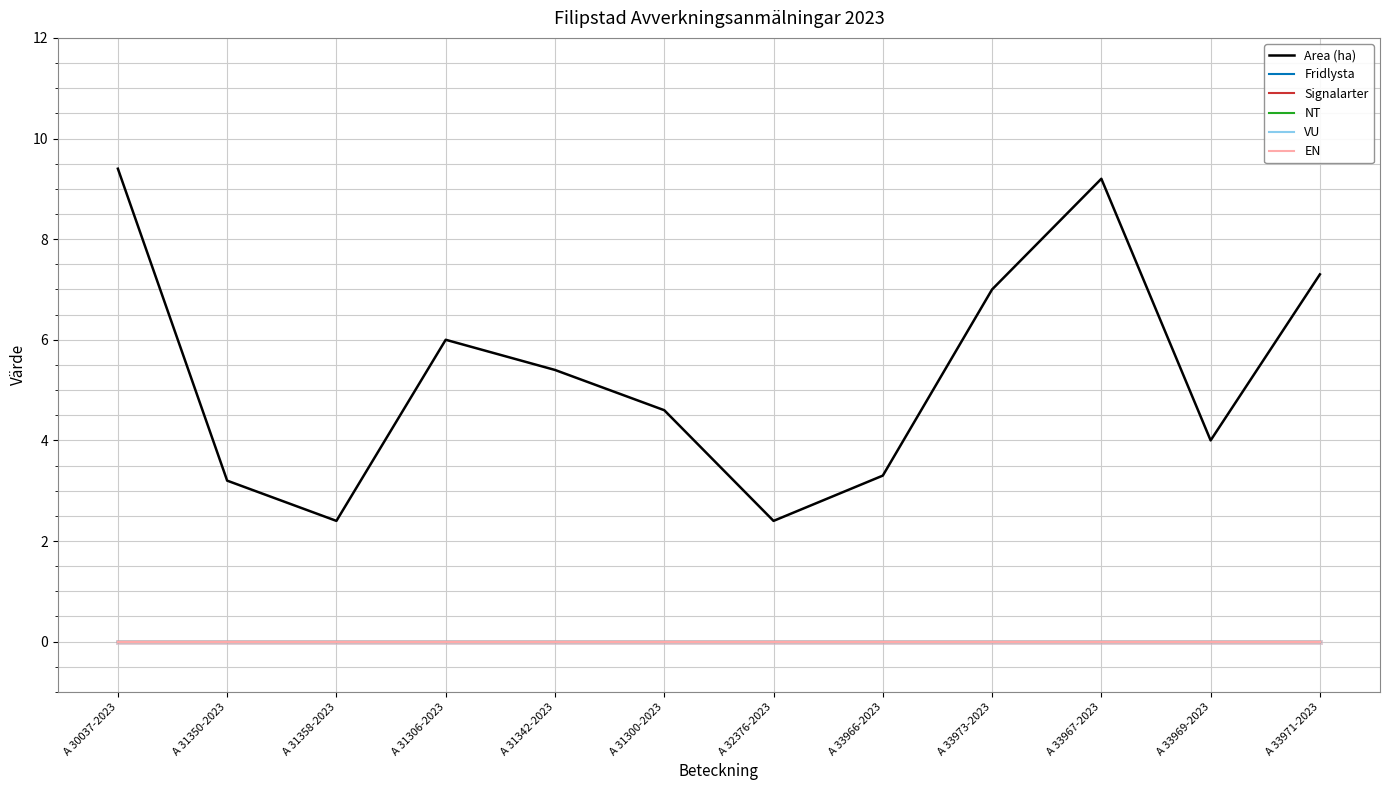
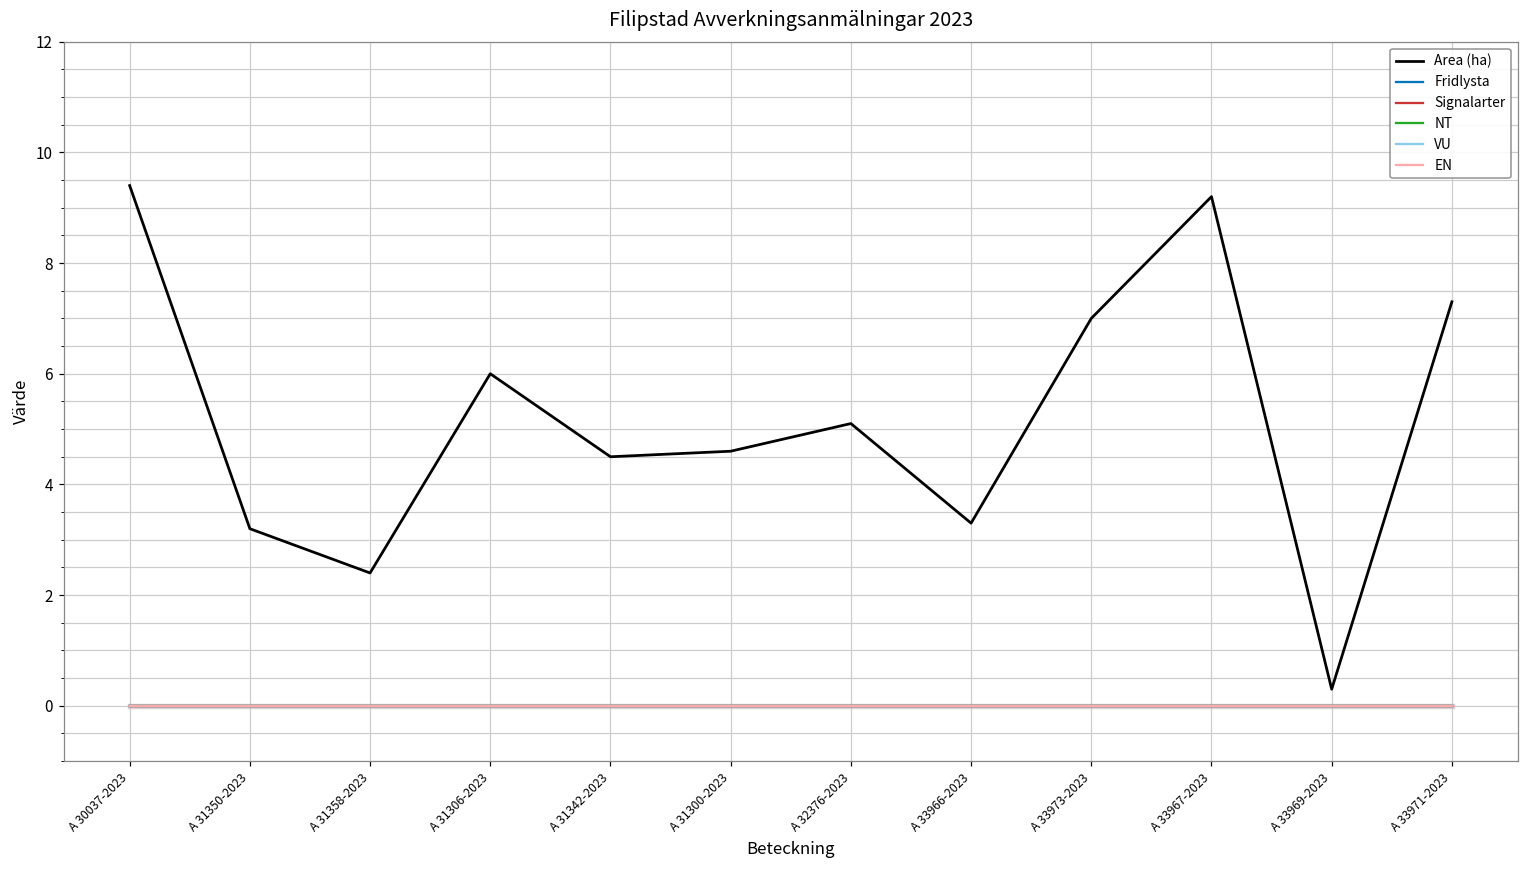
  {
    "EN": {
      "A 30037-2023": 0.0,
      "A 31350-2023": 0.0,
      "A 31358-2023": 0.0,
      "A 31306-2023": 0.0,
      "A 31342-2023": 0.0,
      "A 31300-2023": 0.0,
      "A 32376-2023": 0.0,
      "A 33966-2023": 0.0,
      "A 33973-2023": 0.0,
      "A 33967-2023": 0.0,
      "A 33969-2023": 0.0,
      "A 33971-2023": 0.0
    },
    "Area (ha)": {
      "A 30037-2023": 9.4,
      "A 31350-2023": 3.2,
      "A 31358-2023": 2.4,
      "A 31306-2023": 6.0,
-     "A 31342-2023": 5.4,
+     "A 31342-2023": 4.5,
      "A 31300-2023": 4.6,
-     "A 32376-2023": 2.4,
+     "A 32376-2023": 5.1,
      "A 33966-2023": 3.3,
      "A 33973-2023": 7.0,
      "A 33967-2023": 9.2,
-     "A 33969-2023": 4.0,
+     "A 33969-2023": 0.3,
      "A 33971-2023": 7.3
    }
  }
